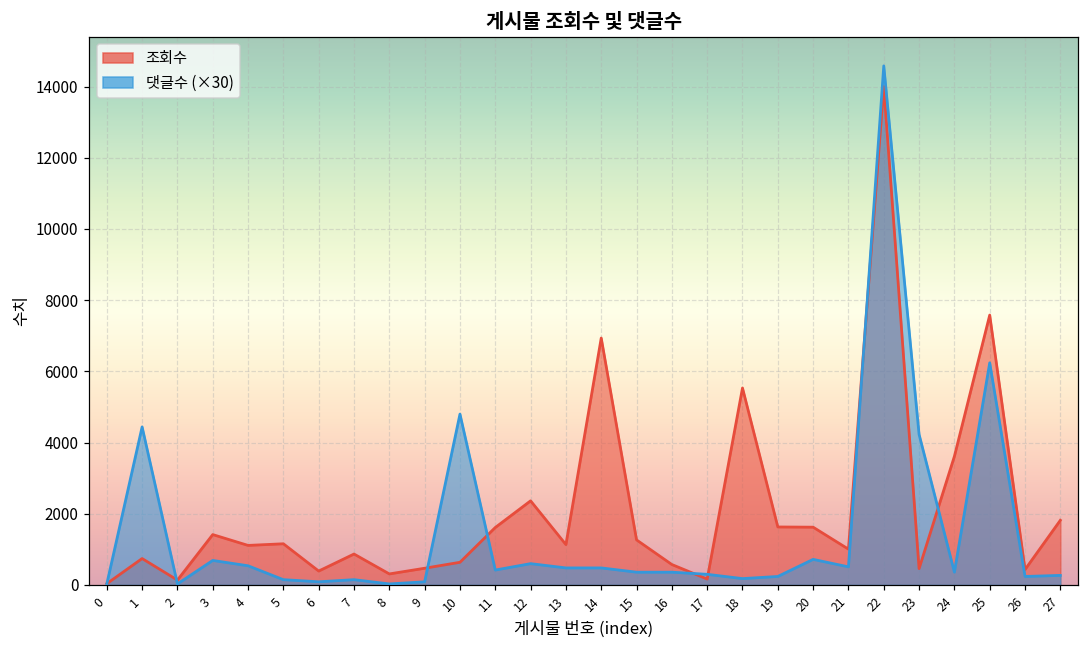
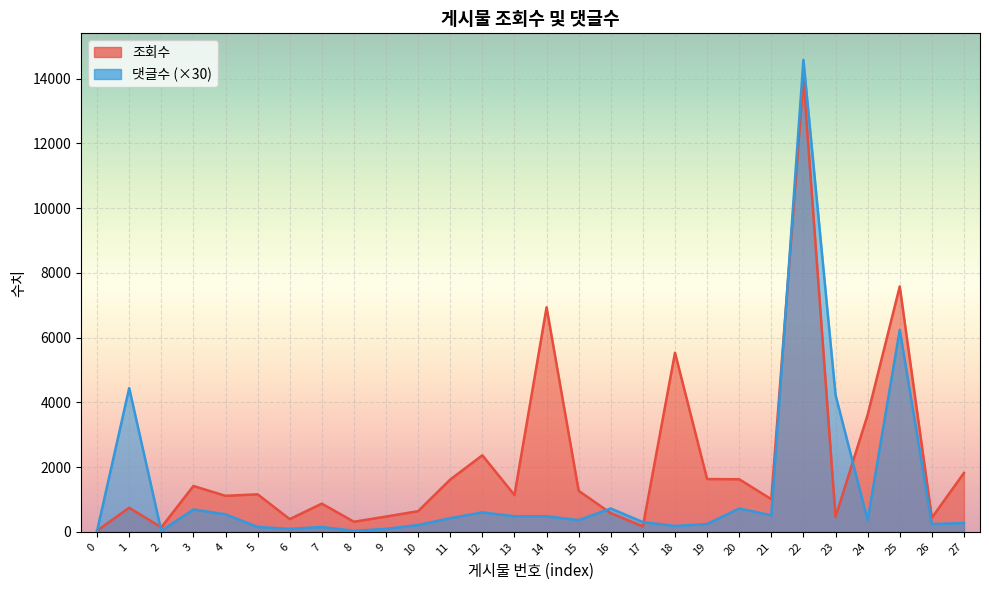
  {
    "조회수": {
      "1": 700,
      "2": 100,
      "3": 1400,
      "4": 1100,
      "5": 1200,
      "6": 400,
      "7": 900,
      "8": 300,
      "9": 500,
      "10": 600,
      "11": 1600,
      "12": 2400,
      "13": 1100,
      "14": 6900,
      "15": 1300,
      "16": 600,
      "17": 200,
      "18": 5500,
      "19": 1600,
      "20": 1600,
      "21": 1000,
      "22": 14000,
      "23": 500,
      "24": 3600,
      "25": 7600,
      "26": 400,
      "27": 1800
    },
    "댓글수 (×30)": {
      "1": 4400,
      "2": 0,
      "3": 700,
      "4": 500,
      "5": 200,
      "6": 100,
      "7": 200,
      "8": 0,
      "9": 100,
-     "10": 4800,
+     "10": 200,
      "11": 400,
      "12": 600,
      "13": 500,
      "14": 500,
      "15": 400,
-     "16": 400,
+     "16": 700,
      "17": 300,
      "18": 200,
      "19": 200,
      "20": 700,
      "21": 500,
      "22": 14600,
      "23": 4200,
      "24": 400,
      "25": 6200,
      "26": 200,
      "27": 300
    }
  }
